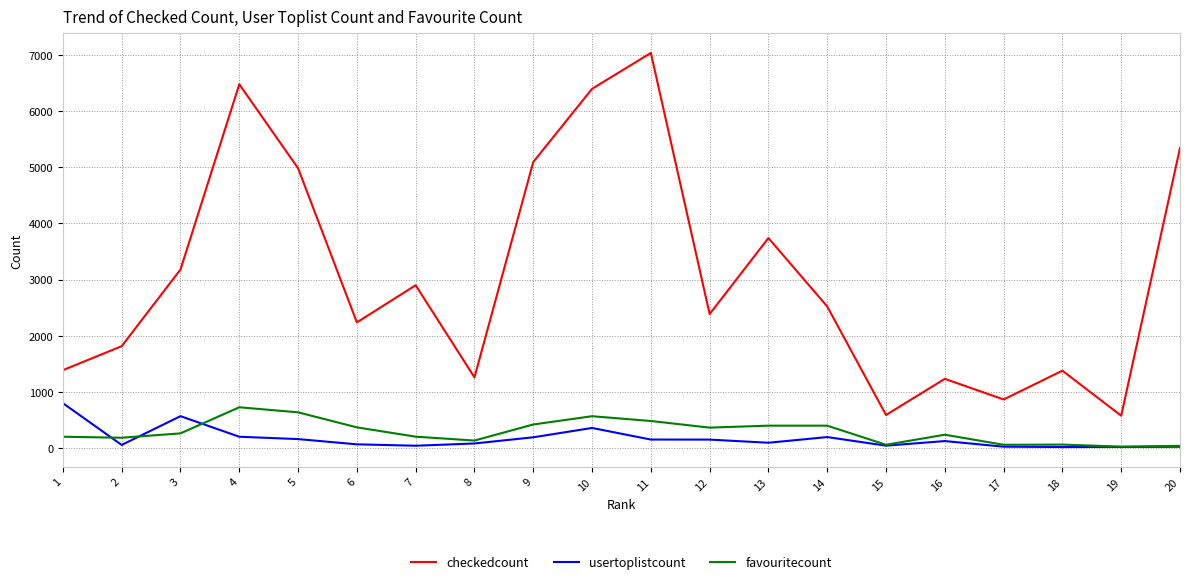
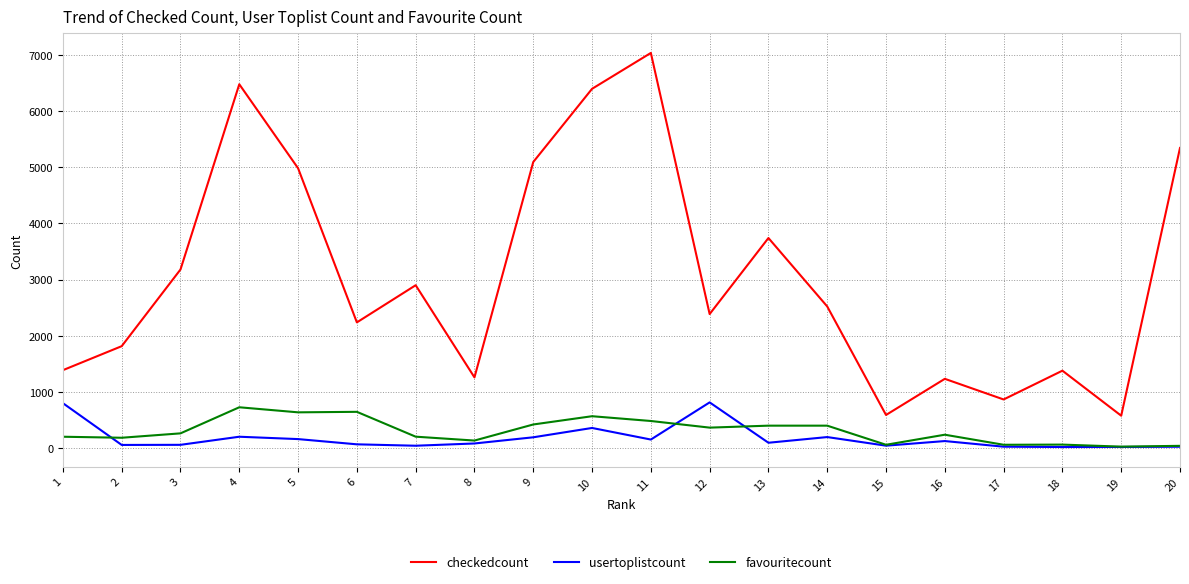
  {
    "checkedcount": {
      "1": 1400,
      "2": 1800,
      "3": 3200,
      "4": 6500,
      "5": 5000,
      "6": 2200,
      "7": 2900,
      "8": 1300,
      "9": 5100,
      "10": 6400,
      "11": 7000,
      "12": 2400,
      "13": 3700,
      "14": 2500,
      "15": 600,
      "16": 1200,
      "17": 900,
      "18": 1400,
      "19": 600,
      "20": 5300
    },
    "usertoplistcount": {
      "1": 800,
      "2": 100,
-     "3": 600,
+     "3": 100,
      "4": 200,
      "5": 200,
      "6": 100,
      "7": 0,
      "8": 100,
      "9": 200,
      "10": 400,
      "11": 200,
-     "12": 200,
+     "12": 800,
      "13": 100,
      "14": 200,
      "16": 100
    },
    "favouritecount": {
      "1": 200,
      "2": 200,
      "3": 300,
      "4": 700,
      "5": 600,
-     "6": 400,
+     "6": 600,
      "7": 200,
      "8": 100,
      "9": 400,
      "10": 600,
      "11": 500,
      "12": 400,
      "13": 400,
      "14": 400,
      "16": 200
    }
  }
